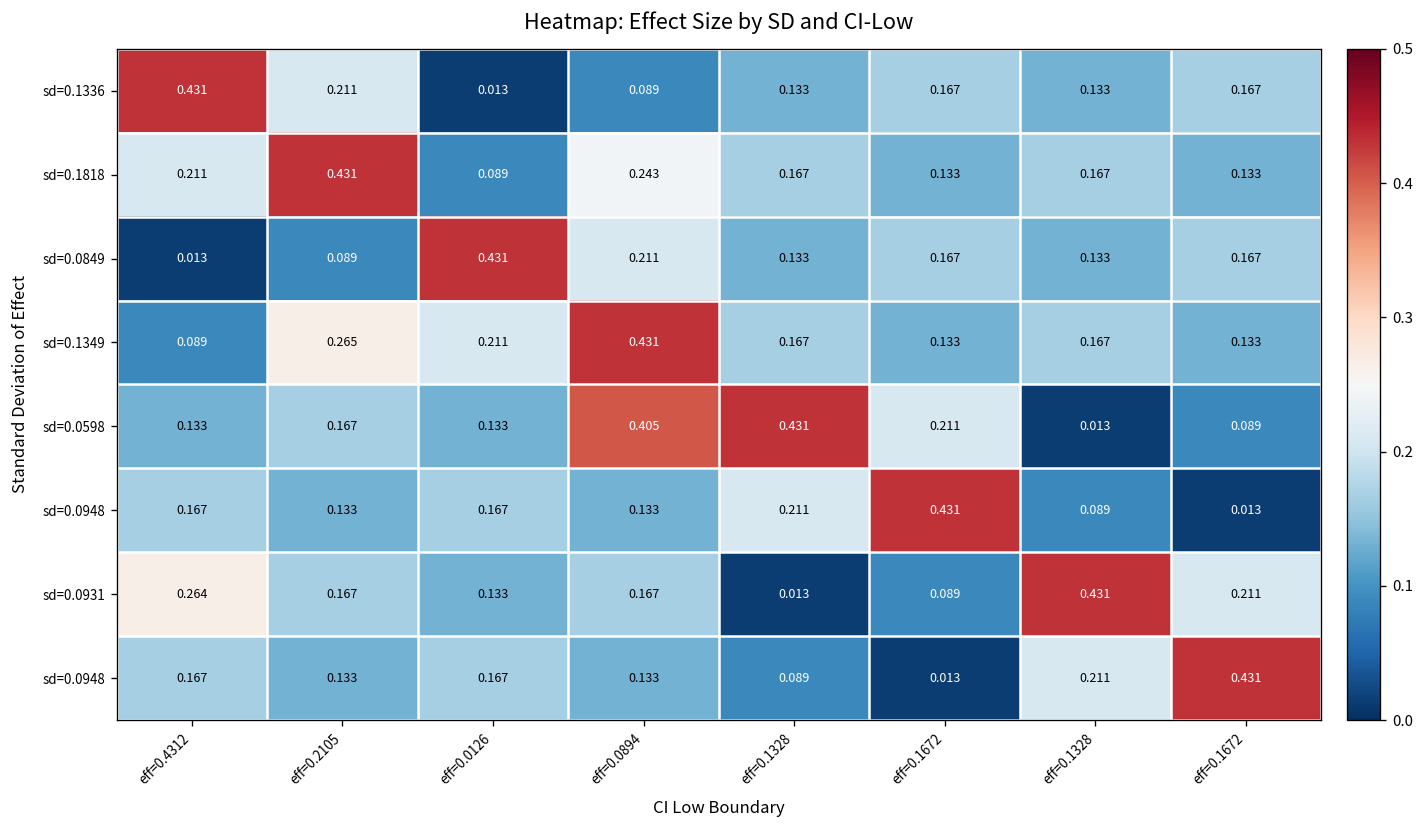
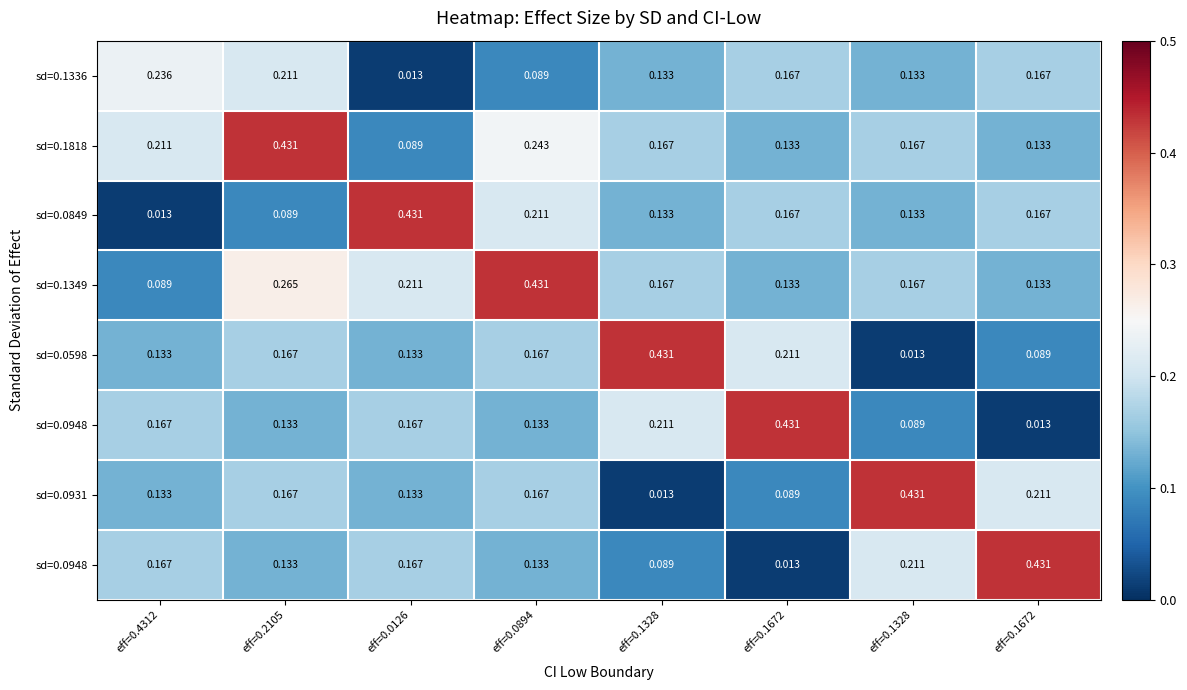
  {
    "sd=0.1336": {
-     "eff=0.4312": 0.431,
+     "eff=0.4312": 0.236,
      "eff=0.2105": 0.211,
      "eff=0.0126": 0.013,
      "eff=0.0894": 0.089
    },
    "sd=0.1818": {
      "eff=0.4312": 0.211,
      "eff=0.2105": 0.431,
      "eff=0.0126": 0.089,
      "eff=0.0894": 0.243
    },
    "sd=0.0849": {
      "eff=0.4312": 0.013,
      "eff=0.2105": 0.089,
      "eff=0.0126": 0.431,
      "eff=0.0894": 0.211
    },
    "sd=0.1349": {
      "eff=0.4312": 0.089,
      "eff=0.2105": 0.265,
      "eff=0.0126": 0.211,
      "eff=0.0894": 0.431
    },
    "sd=0.0598": {
      "eff=0.4312": 0.133,
      "eff=0.2105": 0.167,
      "eff=0.0126": 0.133,
-     "eff=0.0894": 0.405
+     "eff=0.0894": 0.167
    },
    "sd=0.0931": {
-     "eff=0.4312": 0.264,
+     "eff=0.4312": 0.133,
      "eff=0.2105": 0.167,
      "eff=0.0126": 0.133,
      "eff=0.0894": 0.167
    }
  }
